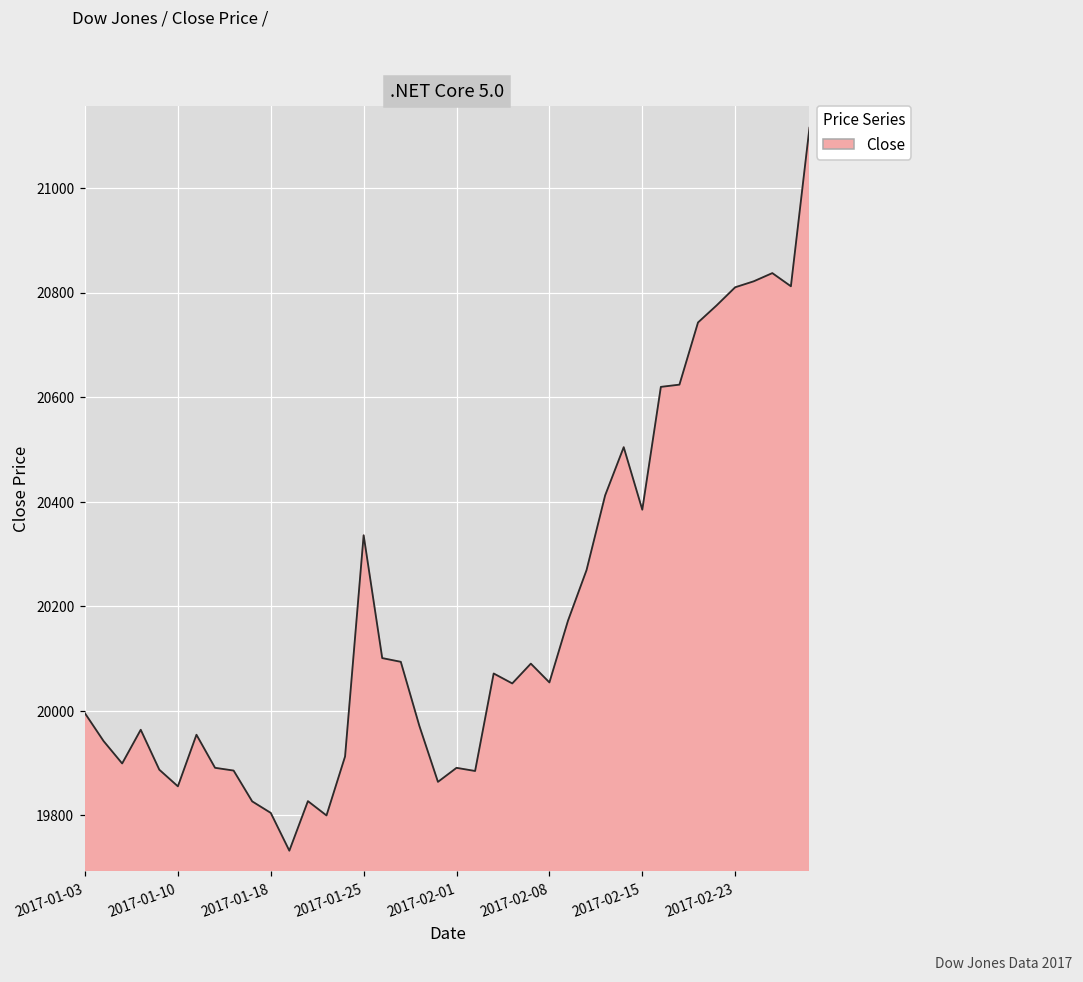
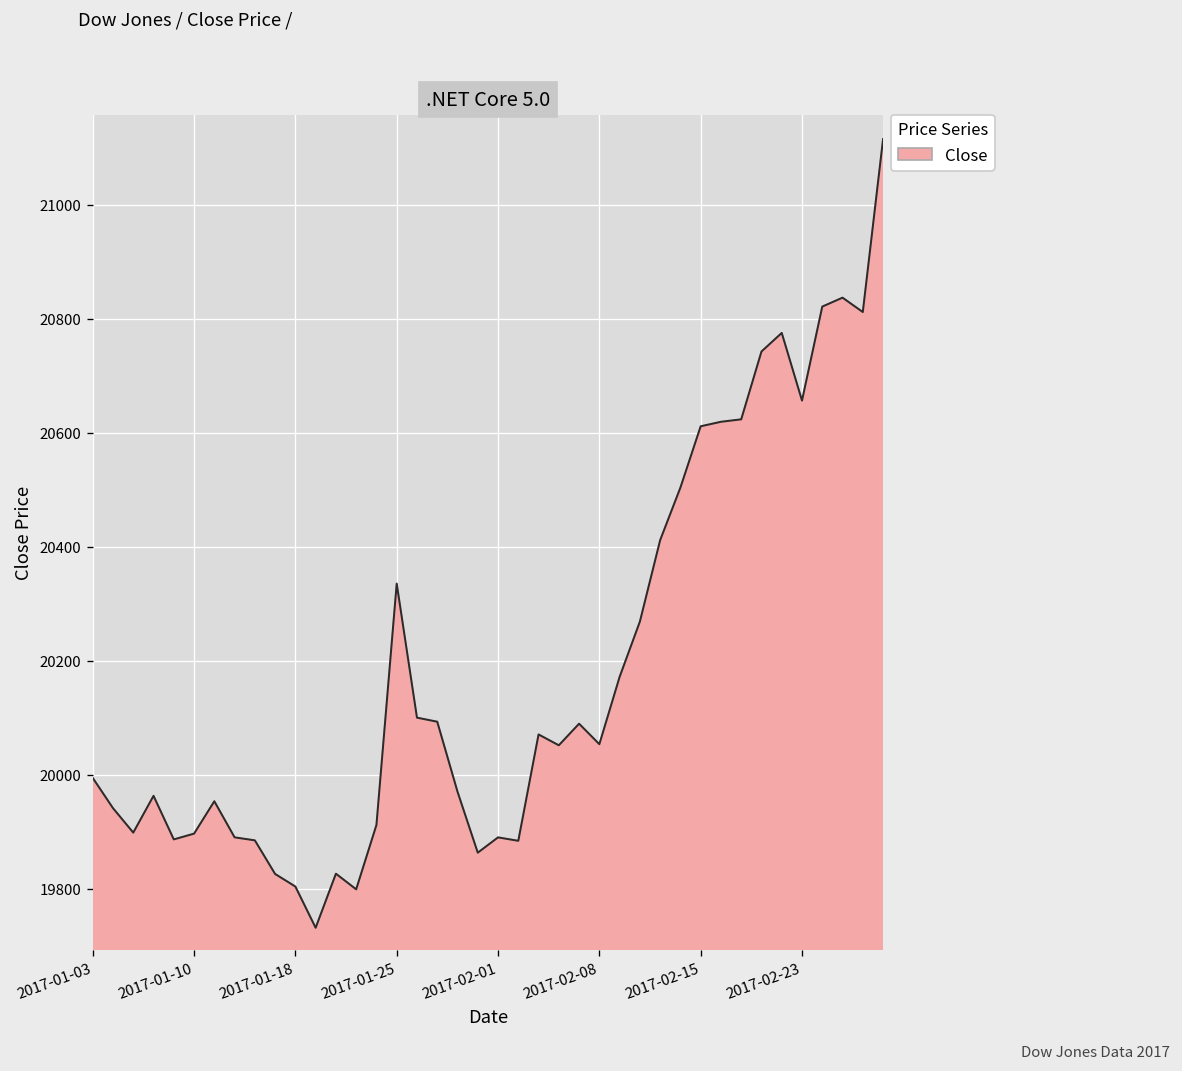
  {
    "2017-01-03": 20000,
-   "2017-01-10": 19860,
+   "2017-01-10": 19900,
    "2017-01-18": 19800,
    "2017-01-25": 20340,
    "2017-02-01": 19890,
    "2017-02-08": 20050,
-   "2017-02-15": 20380,
-   "2017-02-23": 20810
+   "2017-02-15": 20610,
+   "2017-02-23": 20660
  }
